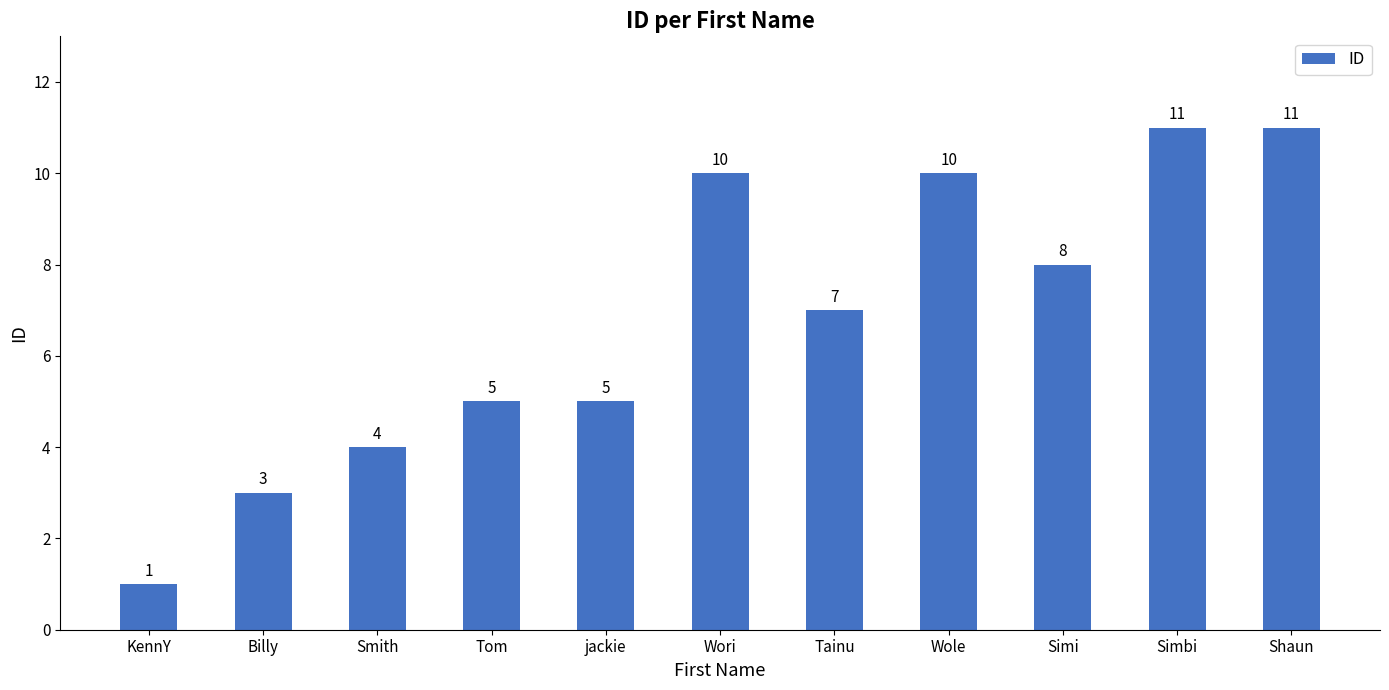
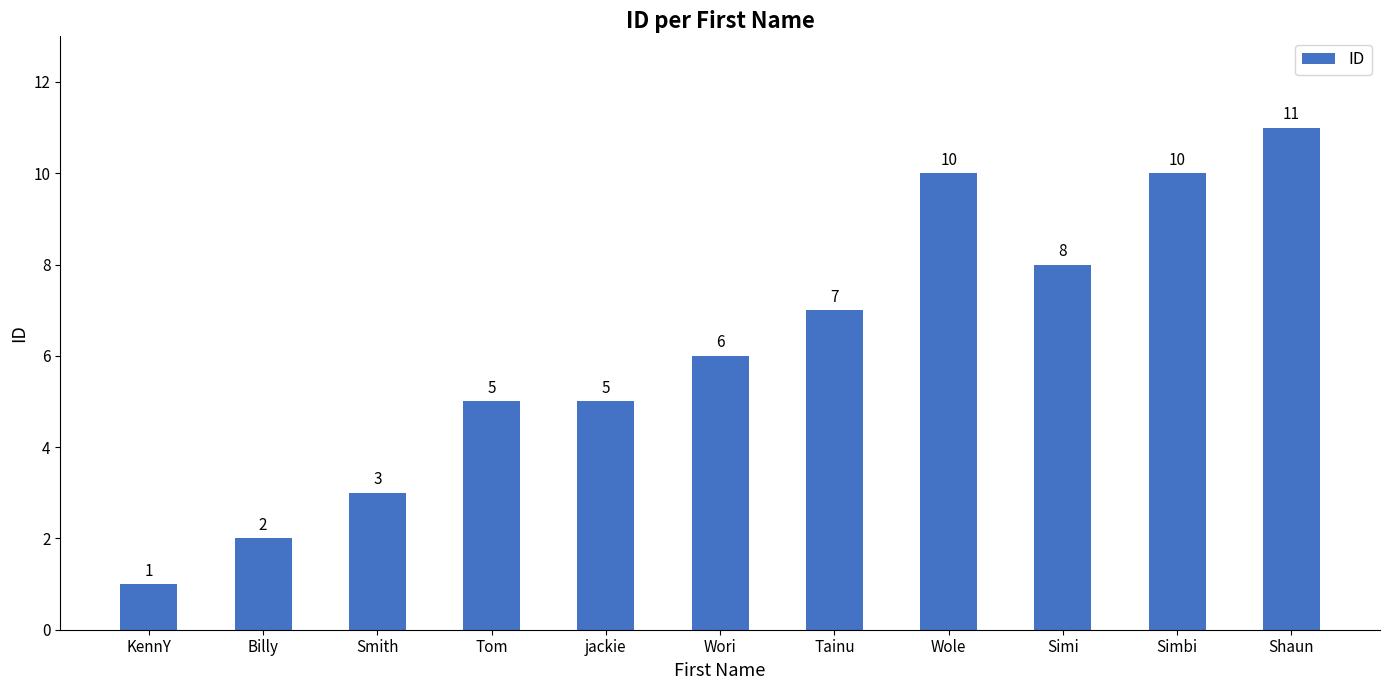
  {
    "KennY": 1,
-   "Billy": 3,
-   "Smith": 4,
+   "Billy": 2,
+   "Smith": 3,
    "Tom": 5,
    "jackie": 5,
-   "Wori": 10,
+   "Wori": 6,
    "Tainu": 7,
    "Wole": 10,
    "Simi": 8,
-   "Simbi": 11,
+   "Simbi": 10,
    "Shaun": 11
  }
